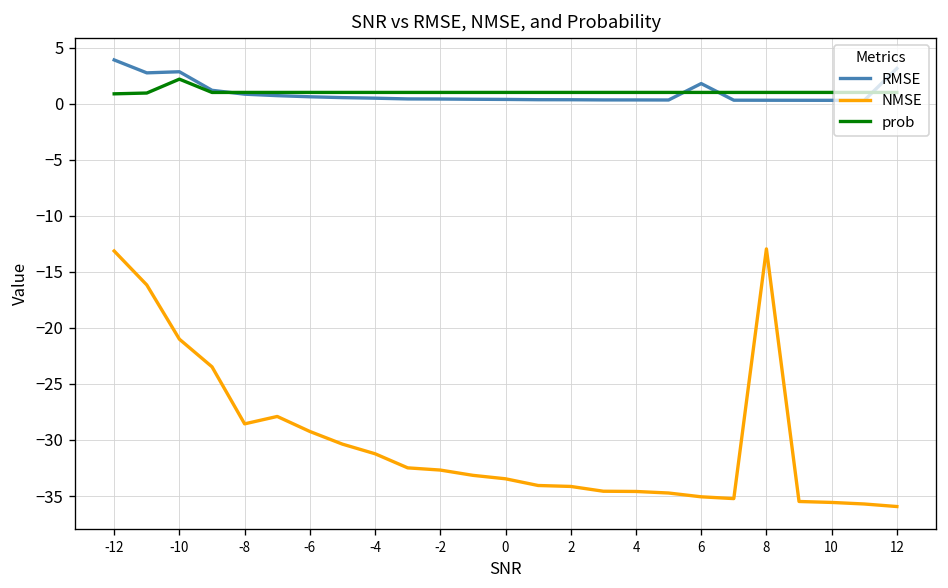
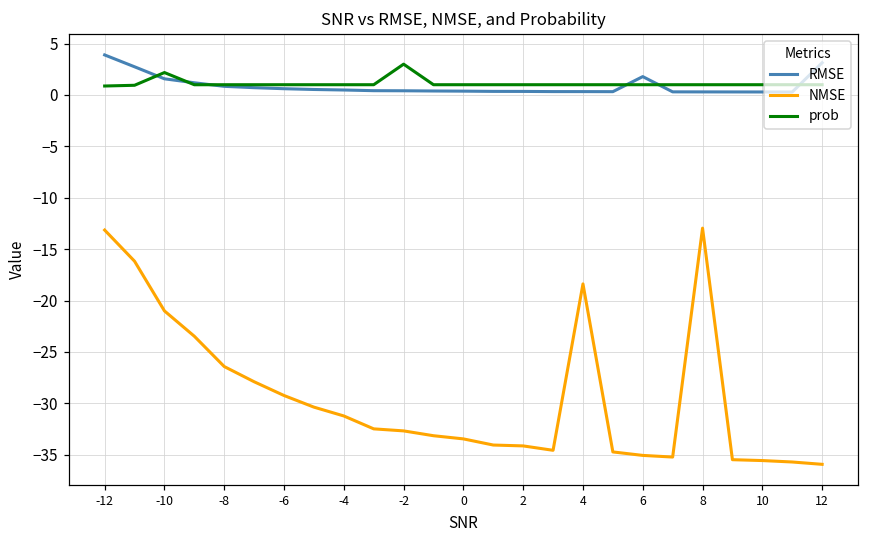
  {
    "RMSE": {
      "-12": 4,
-     "-10": 3,
+     "-10": 2,
      "-6": 1,
      "-4": 0,
      "-2": 0,
      "0": 0,
      "2": 0,
      "4": 0,
      "6": 2,
      "8": 0,
      "10": 0
    },
    "NMSE": {
      "-12": -13,
      "-10": -21,
-     "-8": -29,
+     "-8": -26,
      "-6": -29,
      "-4": -31,
      "-2": -33,
      "0": -33,
      "2": -34,
-     "4": -35,
+     "4": -18,
      "6": -35,
      "8": -13,
      "10": -36,
      "12": -36
    },
    "prob": {
      "-12": 1,
      "-10": 2,
      "-6": 1,
      "-4": 1,
-     "-2": 1,
+     "-2": 3,
      "0": 1,
      "2": 1,
      "4": 1,
      "6": 1,
      "8": 1,
      "10": 1
    }
  }
